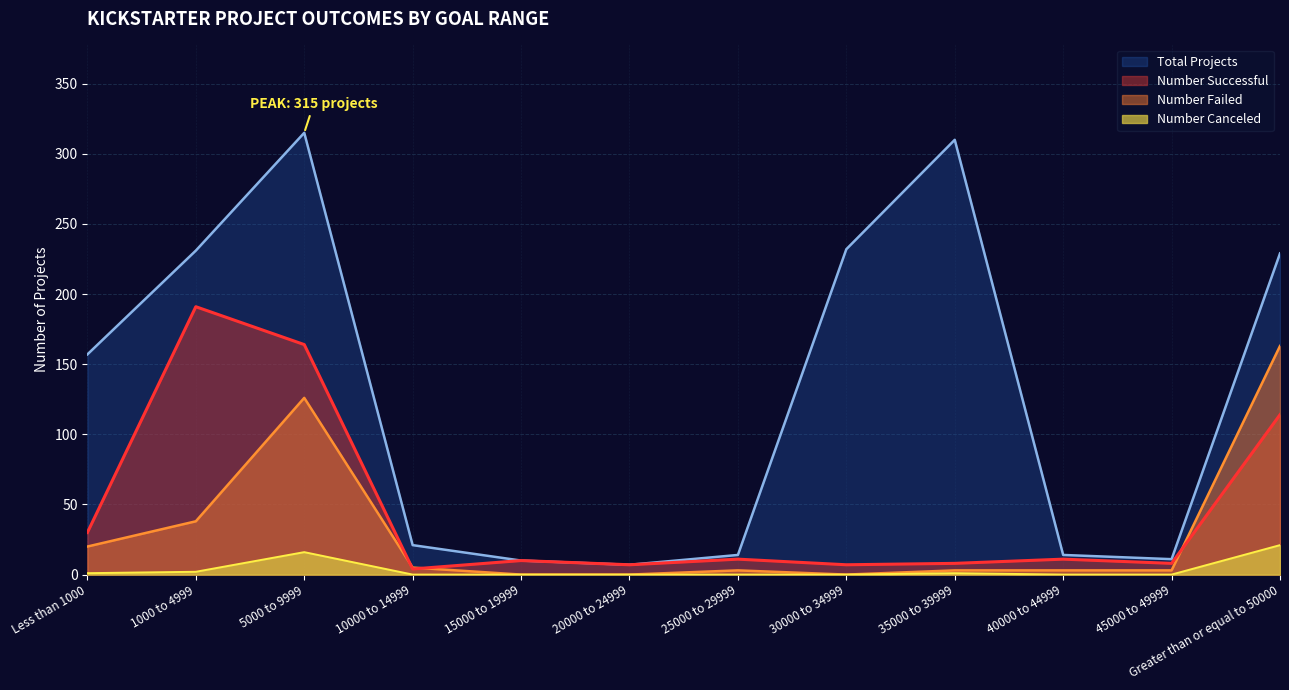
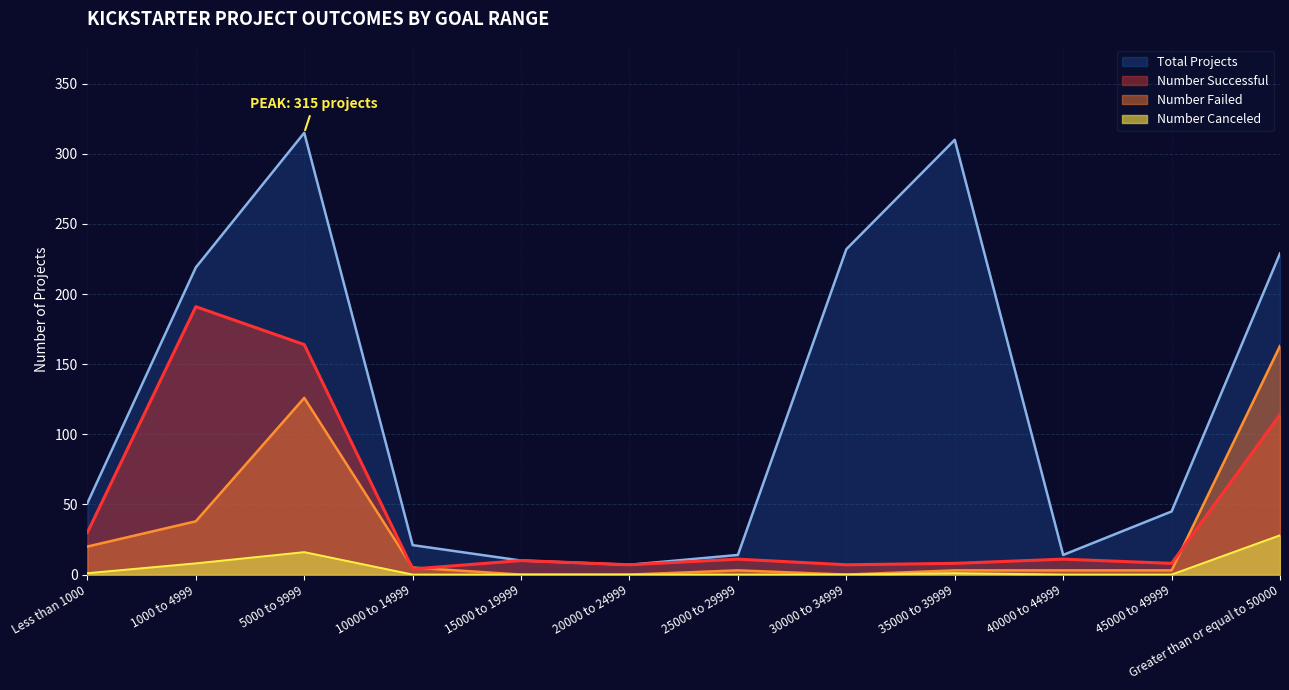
  {
    "Total Projects": {
-     "Less than 1000": 157,
-     "1000 to 4999": 231,
+     "Less than 1000": 51,
+     "1000 to 4999": 219,
      "10000 to 14999": 21,
      "25000 to 29999": 14,
      "30000 to 34999": 232,
      "35000 to 39999": 310,
      "40000 to 44999": 14,
-     "45000 to 49999": 11,
+     "45000 to 49999": 45,
      "Greater than or equal to 50000": 229
    },
    "Number Canceled": {
      "Less than 1000": 1,
-     "1000 to 4999": 2,
+     "1000 to 4999": 8,
      "5000 to 9999": 16,
      "10000 to 14999": 0,
      "25000 to 29999": 0,
      "35000 to 39999": 1,
      "40000 to 44999": 0,
      "45000 to 49999": 0,
-     "Greater than or equal to 50000": 21
+     "Greater than or equal to 50000": 28
    }
  }
